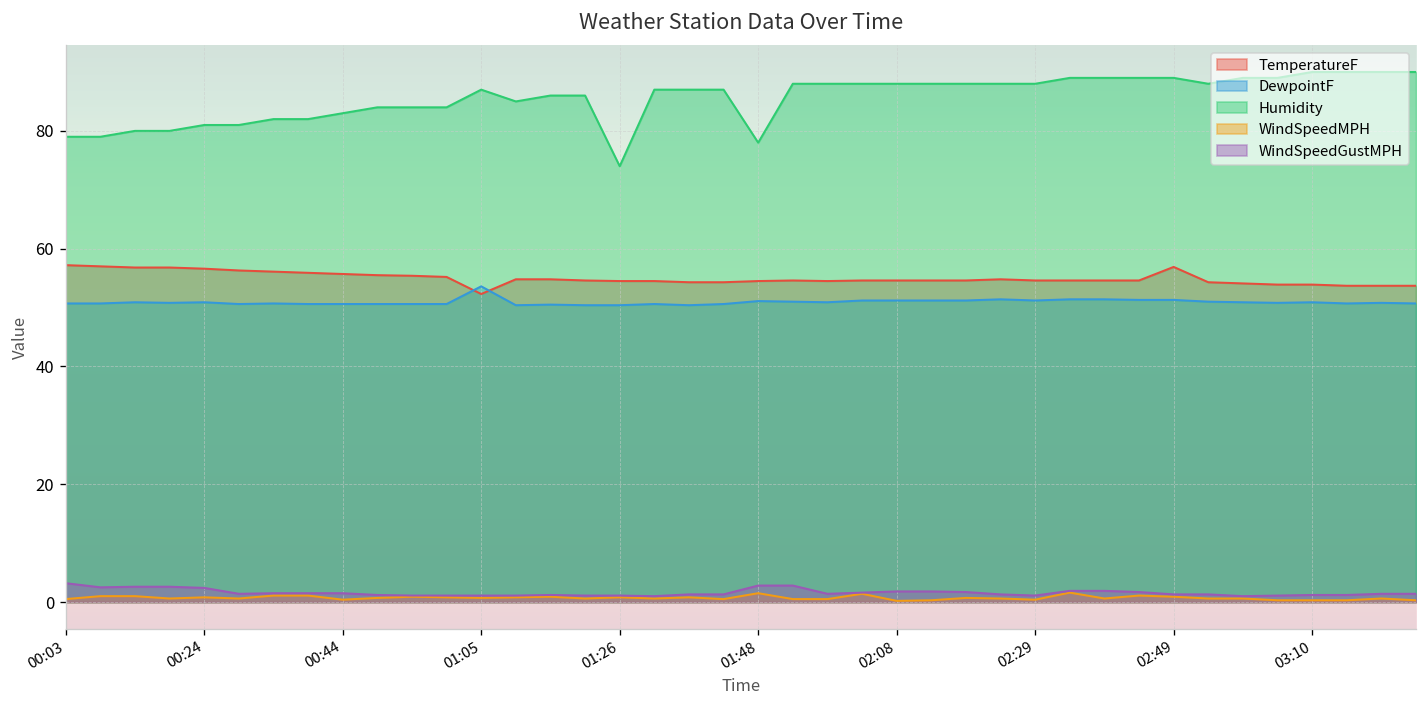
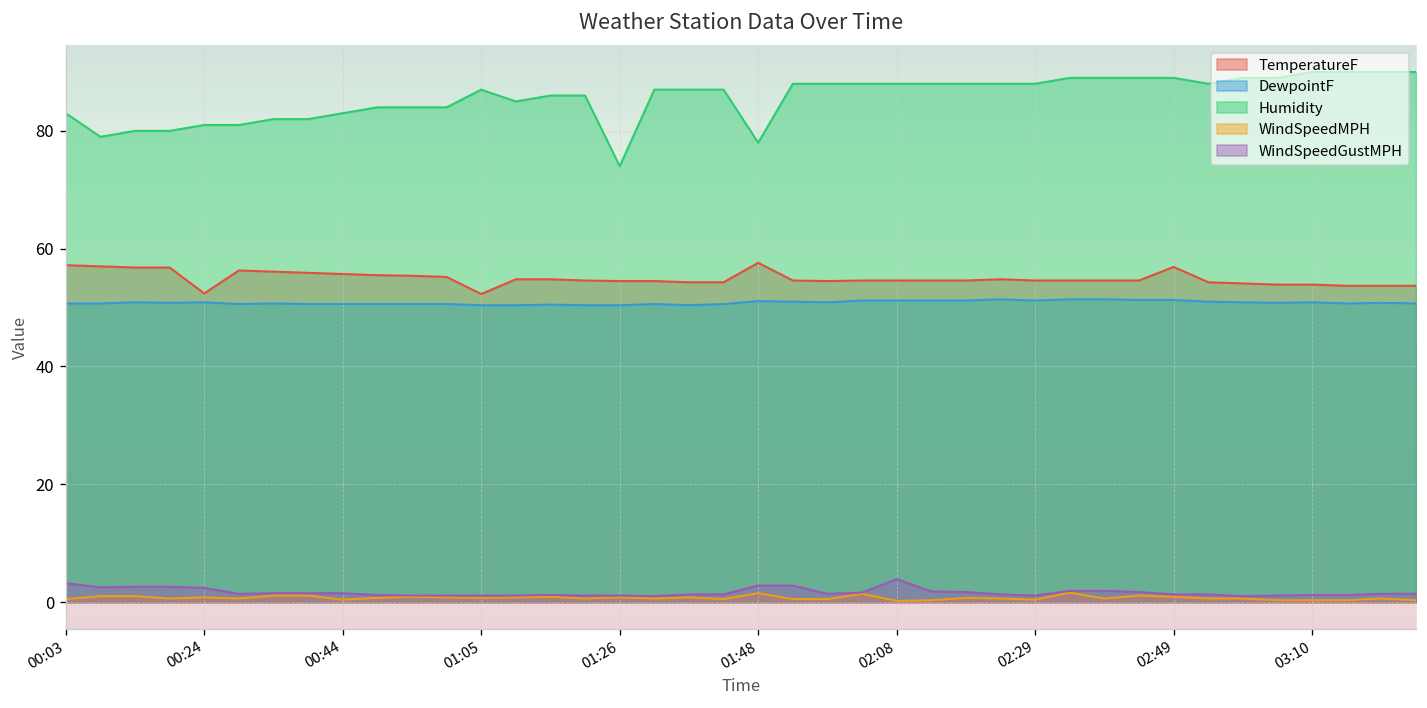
  {
    "TemperatureF": {
      "00:03": 57,
-     "00:24": 57,
+     "00:24": 52,
      "00:44": 56,
      "01:05": 52,
      "01:26": 55,
-     "01:48": 55,
+     "01:48": 58,
      "02:08": 55,
      "02:29": 55,
      "02:49": 57,
      "03:10": 54
    },
    "DewpointF": {
      "00:03": 51,
      "00:24": 51,
      "00:44": 51,
-     "01:05": 54,
+     "01:05": 50,
      "01:26": 50,
      "01:48": 51,
      "02:08": 51,
      "02:29": 51,
      "02:49": 51,
      "03:10": 51
    },
    "Humidity": {
-     "00:03": 79,
+     "00:03": 83,
      "00:24": 81,
      "00:44": 83,
      "01:05": 87,
      "01:26": 74,
      "01:48": 78,
      "02:08": 88,
      "02:29": 88,
      "02:49": 89
    },
    "WindSpeedMPH": {
      "00:03": 1,
      "00:24": 1,
      "00:44": 0,
      "01:48": 2,
      "02:08": 0,
      "02:29": 0,
      "03:10": 0
    },
    "WindSpeedGustMPH": {
      "00:03": 3,
      "00:24": 2,
      "00:44": 2,
      "01:48": 3,
-     "02:08": 2,
+     "02:08": 4,
      "02:29": 1,
      "03:10": 1
    }
  }
